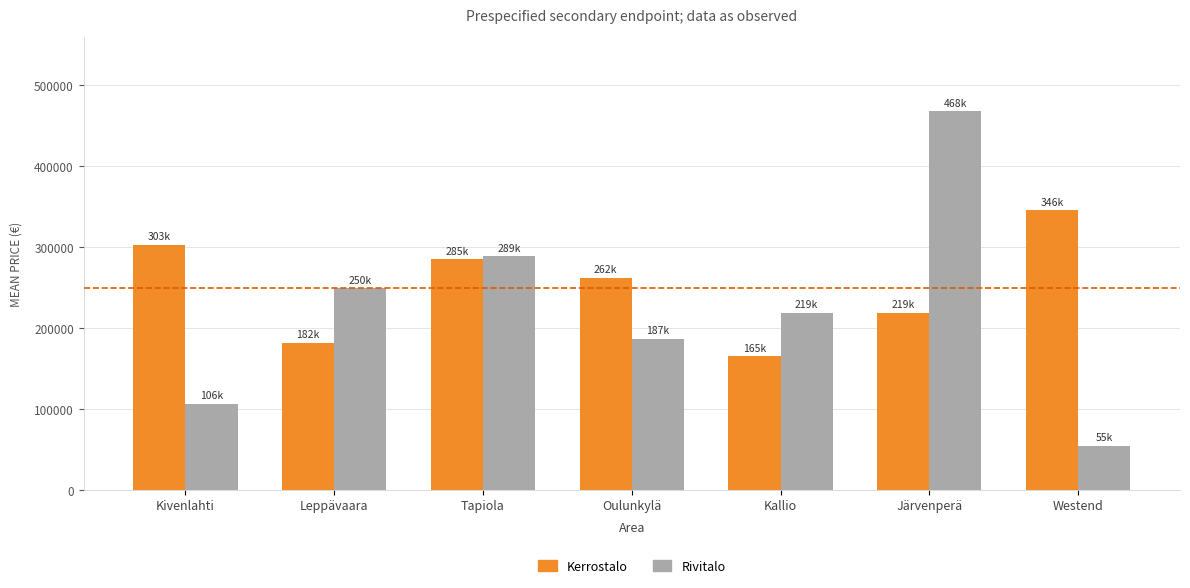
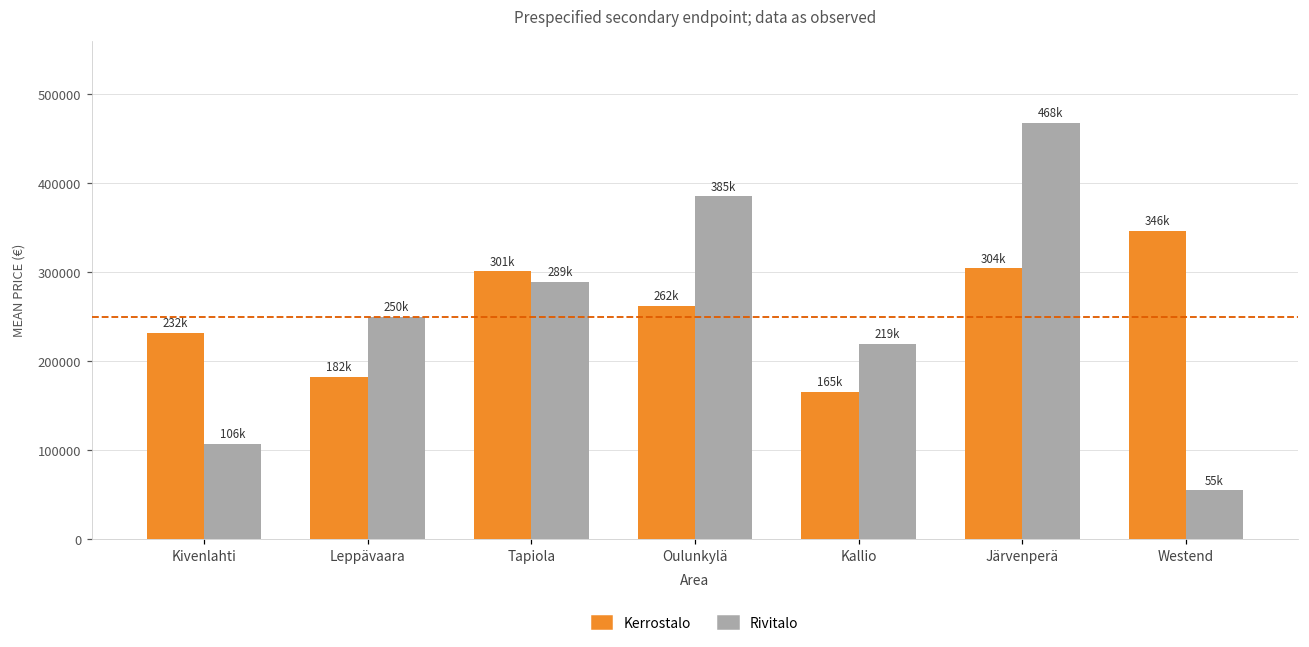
  {
    "Kerrostalo": {
-     "Kivenlahti": "303k",
+     "Kivenlahti": "232k",
      "Leppävaara": "182k",
-     "Tapiola": "285k",
+     "Tapiola": "301k",
      "Oulunkylä": "262k",
      "Kallio": "165k",
-     "Järvenperä": "219k",
+     "Järvenperä": "304k",
      "Westend": "346k"
    },
    "Rivitalo": {
      "Kivenlahti": "106k",
      "Leppävaara": "250k",
      "Tapiola": "289k",
-     "Oulunkylä": "187k",
+     "Oulunkylä": "385k",
      "Kallio": "219k",
      "Järvenperä": "468k",
      "Westend": "55k"
    }
  }
